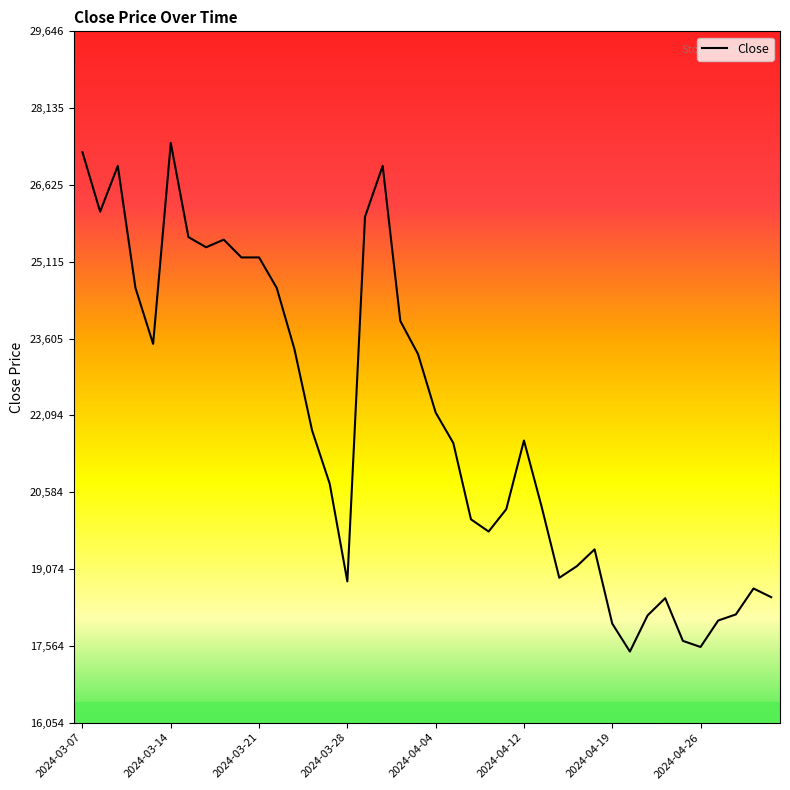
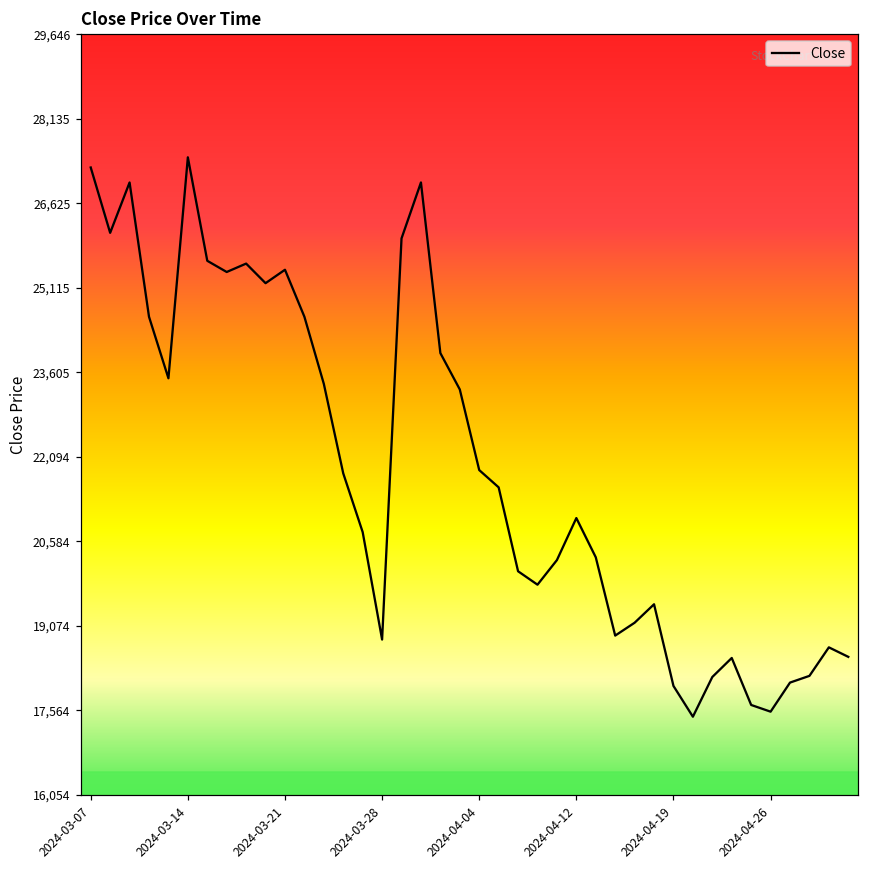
  {
    "2024-03-07": "27,300",
    "2024-03-14": "27,500",
-   "2024-03-21": "25,200",
+   "2024-03-21": "25,400",
    "2024-03-28": "18,800",
-   "2024-04-04": "22,200",
-   "2024-04-12": "21,600",
+   "2024-04-04": "21,900",
+   "2024-04-12": "21,000",
    "2024-04-19": "18,000",
    "2024-04-26": "17,500"
  }
